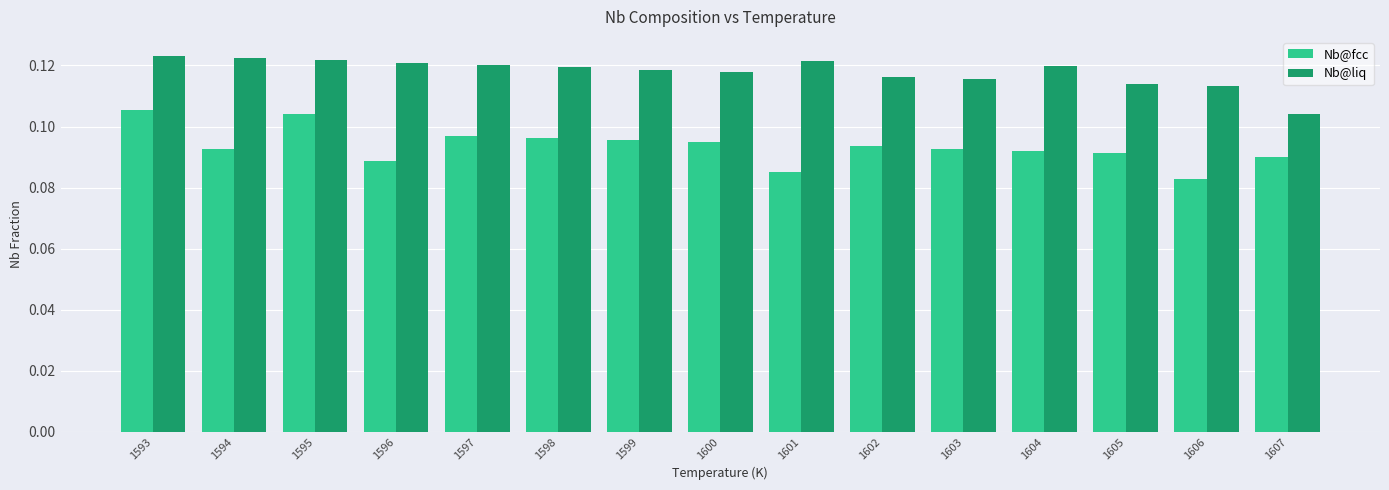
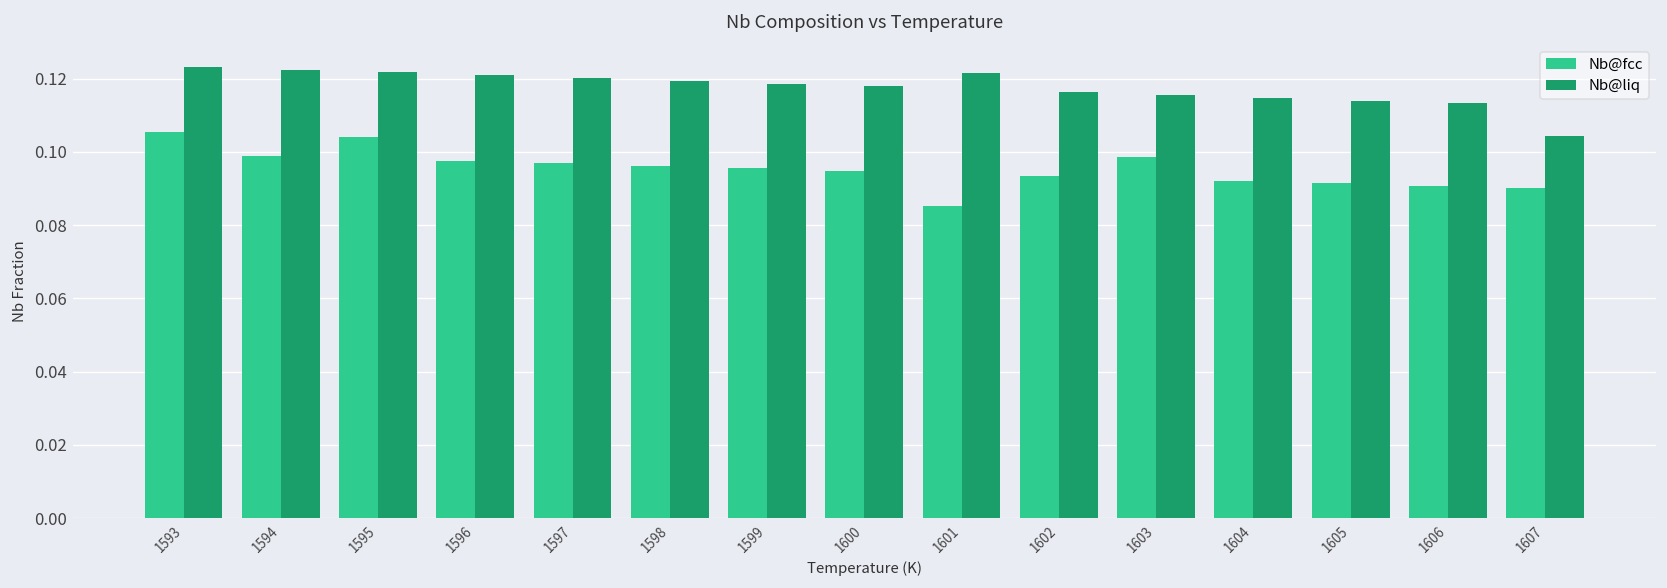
  {
    "Nb@fcc": {
      "1593": 0.105,
-     "1594": 0.093,
+     "1594": 0.099,
      "1595": 0.104,
-     "1596": 0.089,
+     "1596": 0.098,
      "1597": 0.097,
      "1598": 0.096,
      "1599": 0.096,
      "1600": 0.095,
      "1601": 0.085,
      "1602": 0.093,
-     "1603": 0.093,
+     "1603": 0.099,
      "1604": 0.092,
      "1605": 0.091,
-     "1606": 0.083,
+     "1606": 0.091,
      "1607": 0.090
    },
    "Nb@liq": {
      "1593": 0.123,
      "1594": 0.122,
      "1595": 0.122,
      "1596": 0.121,
      "1597": 0.120,
      "1598": 0.119,
      "1599": 0.119,
      "1600": 0.118,
      "1601": 0.122,
      "1602": 0.116,
      "1603": 0.116,
-     "1604": 0.120,
+     "1604": 0.115,
      "1605": 0.114,
      "1606": 0.113,
      "1607": 0.104
    }
  }
